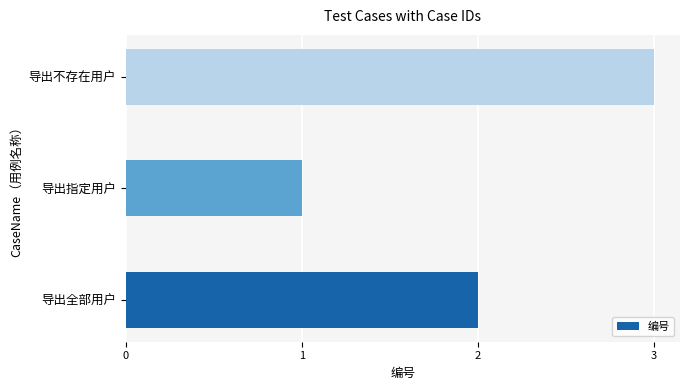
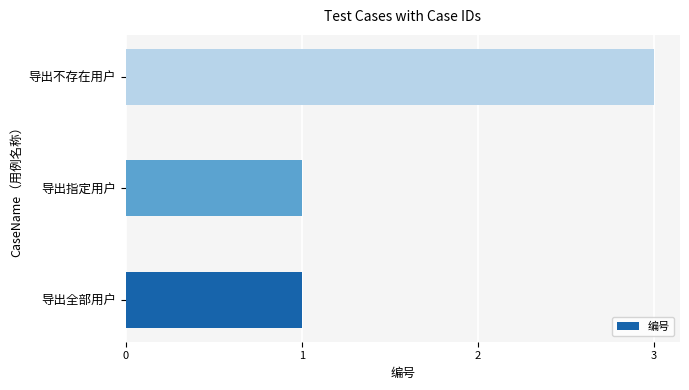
  {
    "导出不存在用户": 3,
    "导出指定用户": 1,
-   "导出全部用户": 2
+   "导出全部用户": 1
  }
